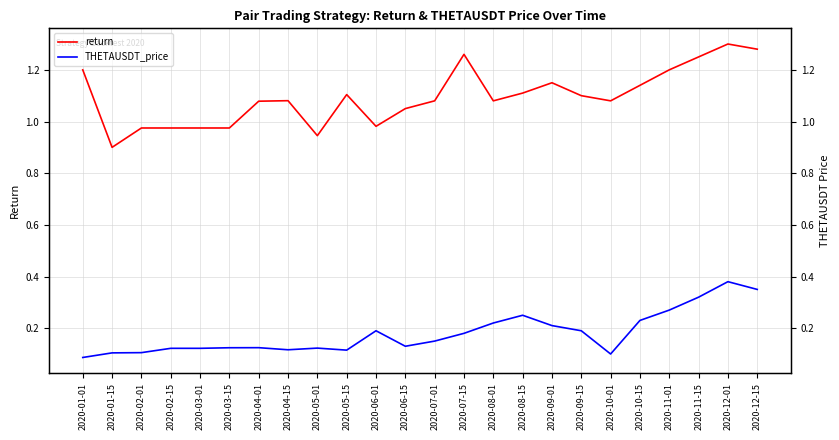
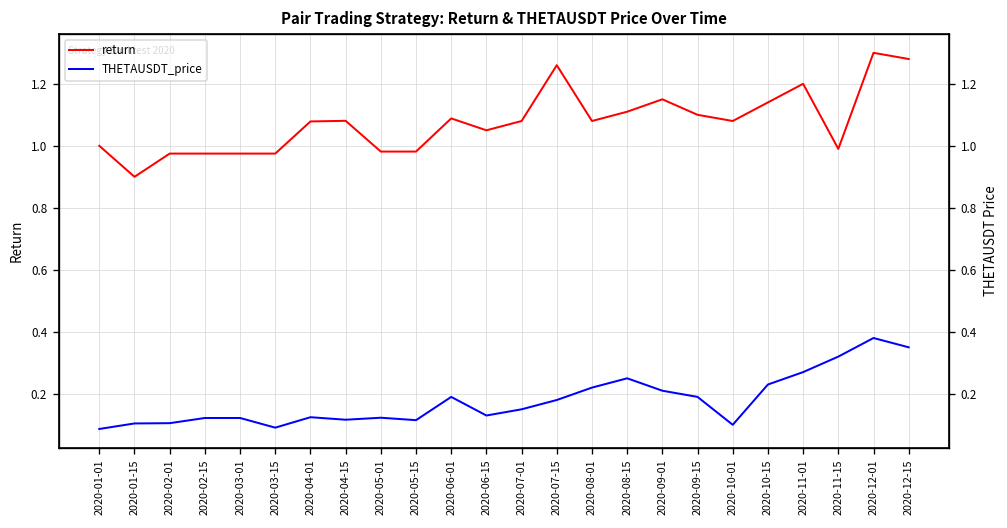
  {
    "return": {
-     "2020-01-01": 1.2,
+     "2020-01-01": 1.0,
      "2020-01-15": 0.90,
      "2020-02-01": 0.97,
      "2020-02-15": 0.97,
      "2020-03-01": 0.97,
      "2020-03-15": 0.97,
      "2020-04-01": 1.08,
      "2020-04-15": 1.08,
-     "2020-05-01": 0.95,
-     "2020-05-15": 1.10,
-     "2020-06-01": 0.98,
+     "2020-05-01": 0.98,
+     "2020-05-15": 0.98,
+     "2020-06-01": 1.09,
      "2020-06-15": 1.05,
      "2020-07-01": 1.08,
      "2020-07-15": 1.26,
      "2020-08-01": 1.08,
      "2020-08-15": 1.11,
      "2020-09-01": 1.15,
      "2020-09-15": 1.10,
      "2020-10-01": 1.08,
      "2020-10-15": 1.14,
      "2020-11-01": 1.20,
-     "2020-11-15": 1.25,
+     "2020-11-15": 0.99,
      "2020-12-01": 1.30,
      "2020-12-15": 1.28
    },
    "THETAUSDT_price": {
      "2020-01-01": 0.09,
      "2020-01-15": 0.10,
      "2020-02-01": 0.11,
      "2020-02-15": 0.12,
      "2020-03-01": 0.12,
-     "2020-03-15": 0.12,
+     "2020-03-15": 0.09,
      "2020-04-01": 0.12,
      "2020-04-15": 0.12,
      "2020-05-01": 0.12,
      "2020-05-15": 0.12,
      "2020-06-01": 0.19,
      "2020-06-15": 0.13,
      "2020-07-01": 0.15,
      "2020-07-15": 0.18,
      "2020-08-01": 0.22,
      "2020-08-15": 0.25,
      "2020-09-01": 0.21,
      "2020-09-15": 0.19,
      "2020-10-01": 0.10,
      "2020-10-15": 0.23,
      "2020-11-01": 0.27,
      "2020-11-15": 0.32,
      "2020-12-01": 0.38,
      "2020-12-15": 0.35
    }
  }
